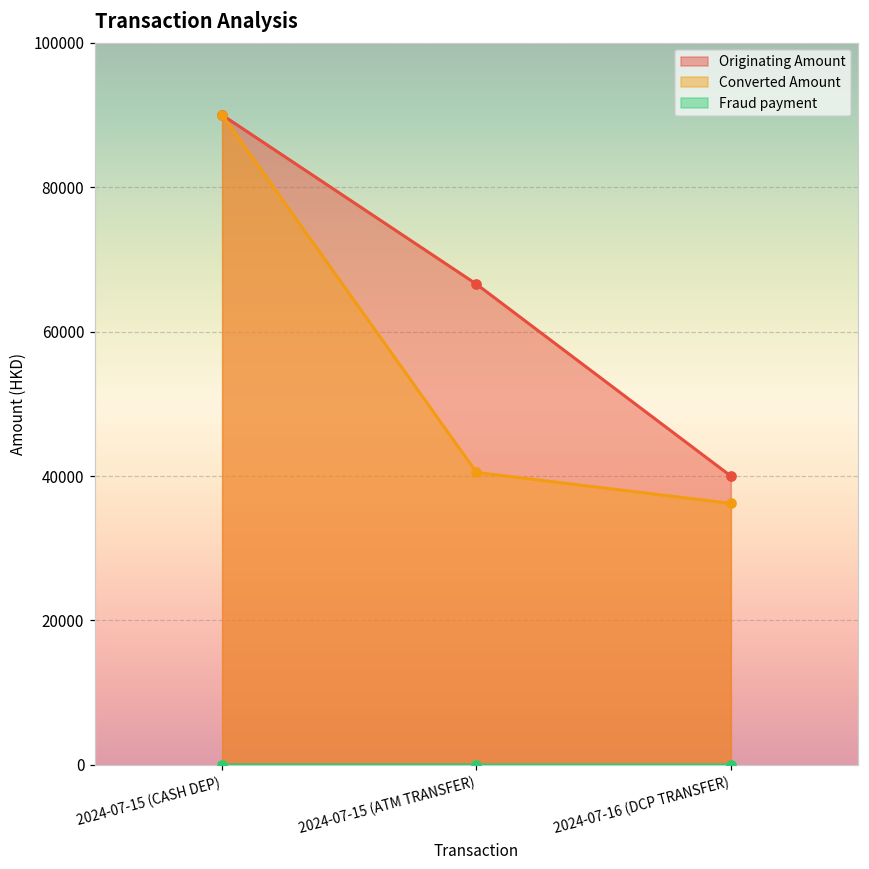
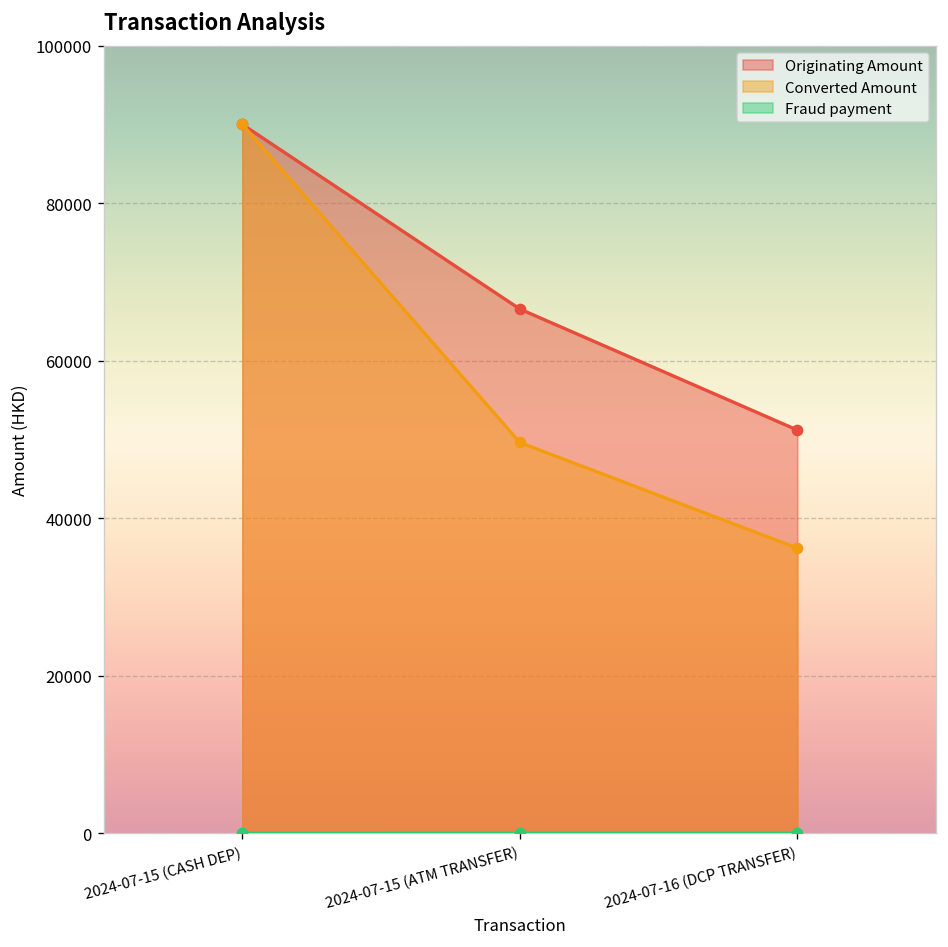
  {
    "Originating Amount": {
      "2024-07-15 (ATM TRANSFER)": 67000,
-     "2024-07-16 (DCP TRANSFER)": 40000
+     "2024-07-16 (DCP TRANSFER)": 51000
    },
    "Converted Amount": {
-     "2024-07-15 (ATM TRANSFER)": 41000,
+     "2024-07-15 (ATM TRANSFER)": 50000,
      "2024-07-16 (DCP TRANSFER)": 36000
    },
    "Fraud payment": {
      "2024-07-15 (CASH DEP)": 0,
      "2024-07-15 (ATM TRANSFER)": 0,
      "2024-07-16 (DCP TRANSFER)": 0
    }
  }
